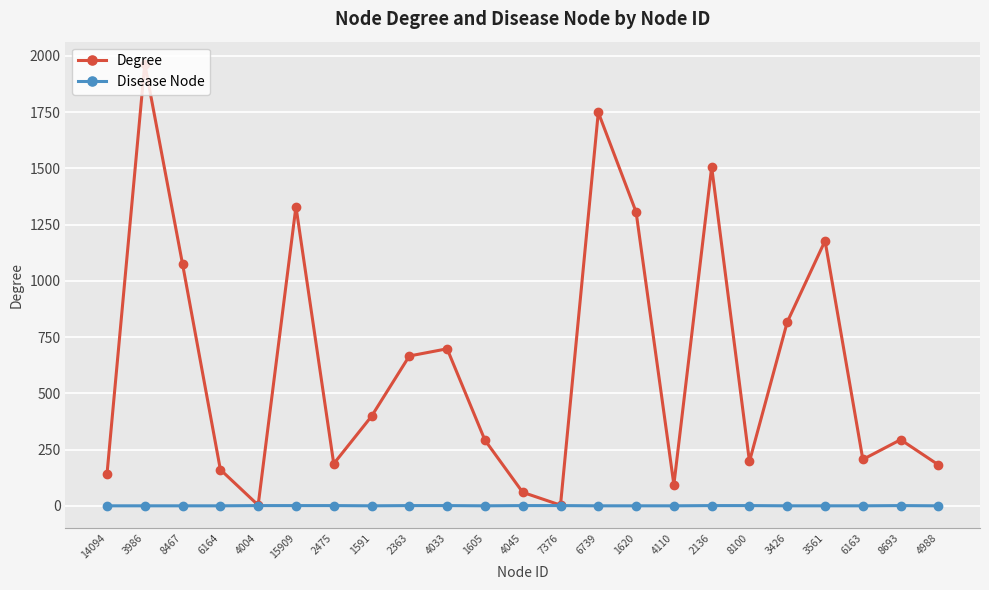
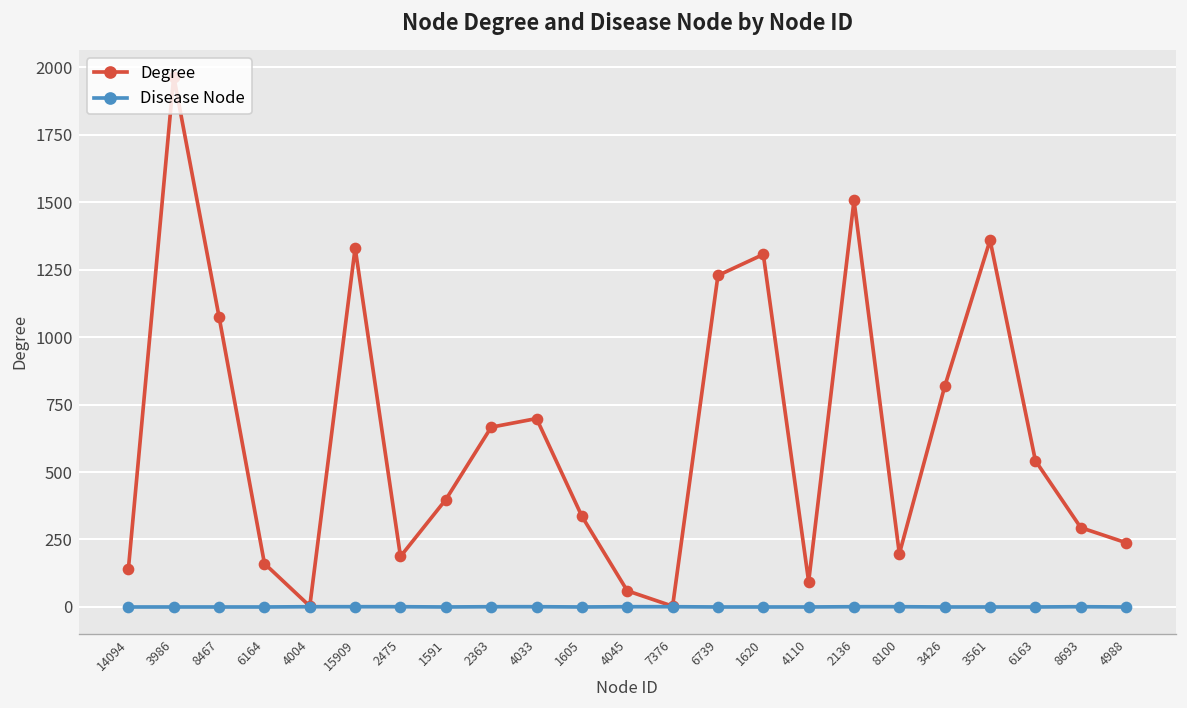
  {
    "Degree": {
      "14094": 140,
      "8467": 1070,
      "6164": 160,
      "15909": 1330,
      "2475": 190,
      "1591": 400,
      "2363": 670,
      "4033": 700,
-     "1605": 290,
+     "1605": 340,
      "4045": 60,
-     "6739": 1750,
+     "6739": 1230,
      "1620": 1310,
      "4110": 90,
      "2136": 1510,
      "8100": 200,
      "3426": 820,
-     "3561": 1180,
-     "6163": 210,
+     "3561": 1360,
+     "6163": 540,
      "8693": 290,
-     "4988": 180
+     "4988": 240
    },
    "Disease Node": {
      "14094": 0,
      "3986": 0,
      "8467": 0,
      "6164": 0,
      "15909": 0,
      "2475": 0,
      "1591": 0,
      "2363": 0,
      "4033": 0,
      "1605": 0,
      "4045": 0,
      "6739": 0,
      "1620": 0,
      "4110": 0,
      "2136": 0,
      "8100": 0,
      "3426": 0,
      "3561": 0,
      "6163": 0,
      "8693": 0,
      "4988": 0
    }
  }
